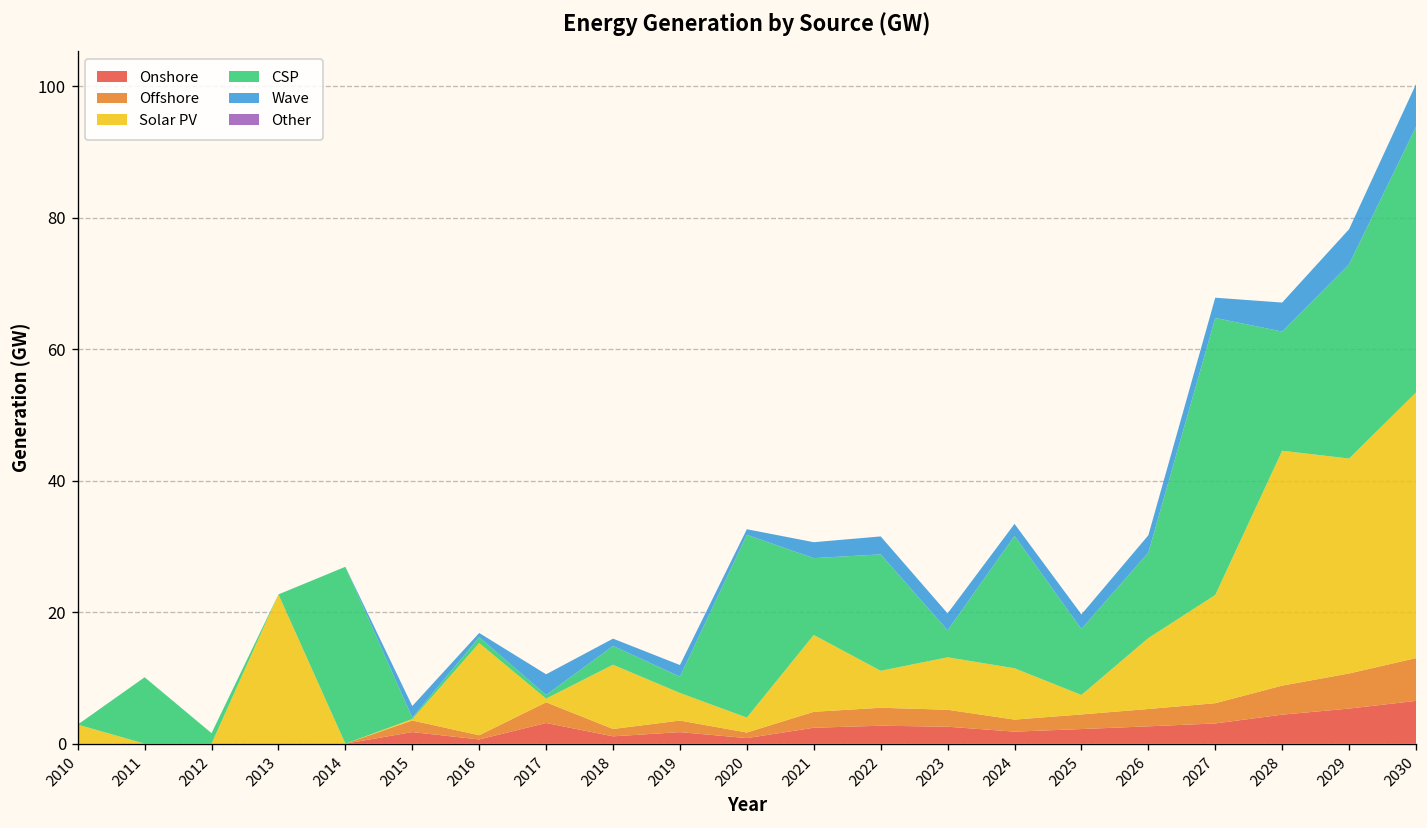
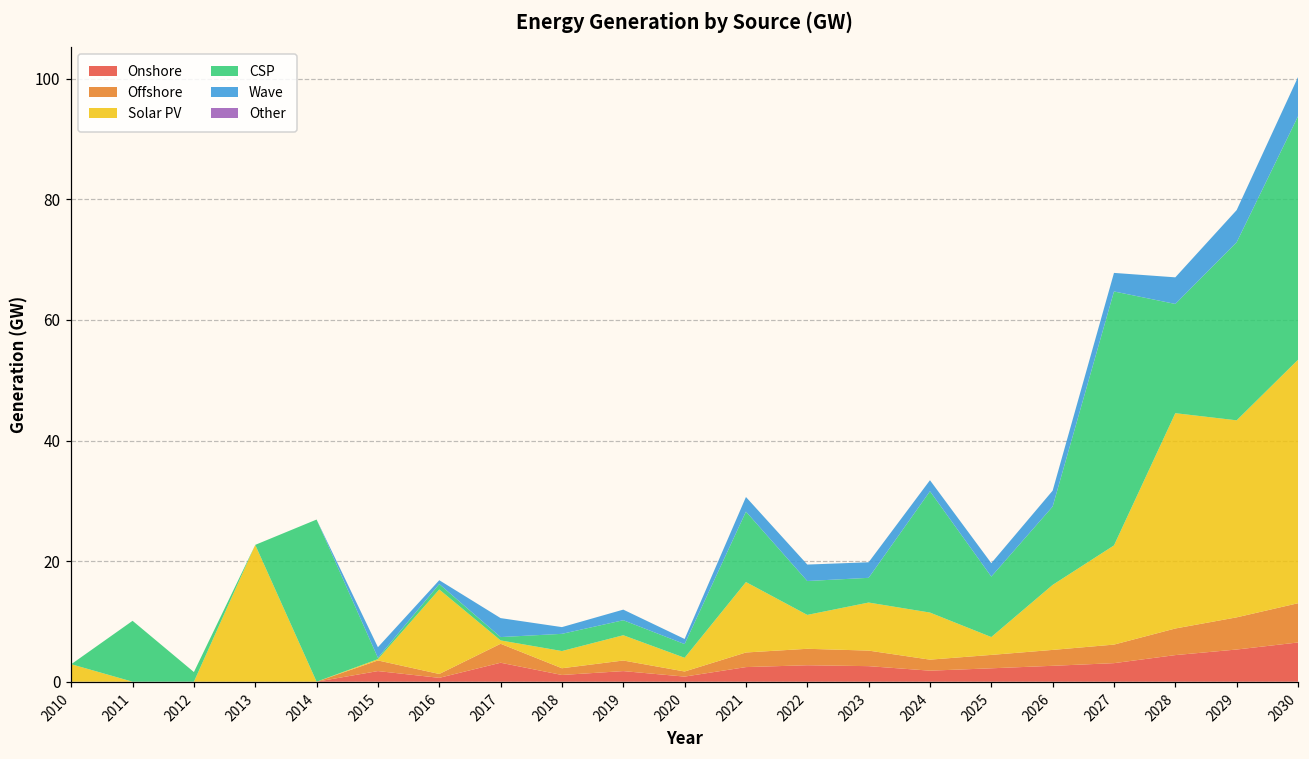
  {
    "Solar PV": {
      "2016": 14,
      "2017": 1,
-     "2018": 10,
+     "2018": 3,
      "2019": 4,
      "2020": 2,
      "2021": 12,
      "2022": 6,
      "2023": 8,
      "2024": 8,
      "2025": 3,
      "2026": 11,
      "2027": 16,
      "2028": 36,
      "2029": 33,
      "2030": 40
    },
    "CSP": {
      "2016": 1,
      "2017": 1,
      "2018": 3,
      "2019": 2,
-     "2020": 28,
+     "2020": 2,
      "2021": 12,
-     "2022": 18,
+     "2022": 6,
      "2023": 4,
      "2024": 20,
      "2025": 10,
      "2026": 13,
      "2027": 42,
      "2028": 18,
      "2029": 30,
      "2030": 40
    }
  }
